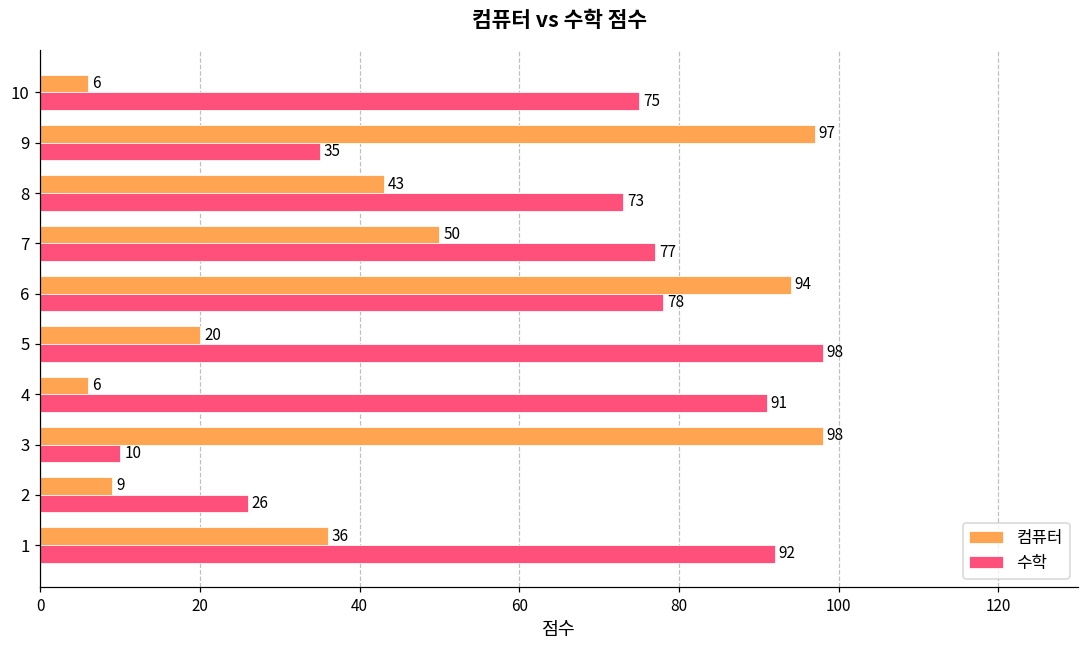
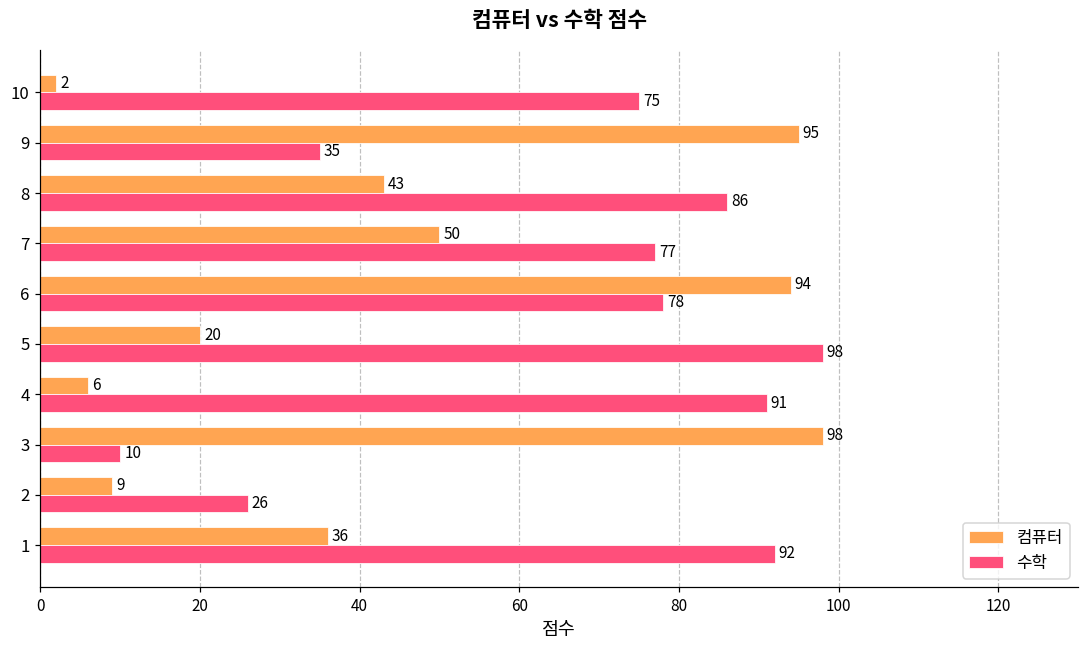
  {
    "컴퓨터": {
-     "10": 6,
-     "9": 97,
+     "10": 2,
+     "9": 95,
      "8": 43,
      "7": 50,
      "6": 94,
      "5": 20,
      "4": 6,
      "3": 98,
      "2": 9,
      "1": 36
    },
    "수학": {
      "10": 75,
      "9": 35,
-     "8": 73,
+     "8": 86,
      "7": 77,
      "6": 78,
      "5": 98,
      "4": 91,
      "3": 10,
      "2": 26,
      "1": 92
    }
  }
